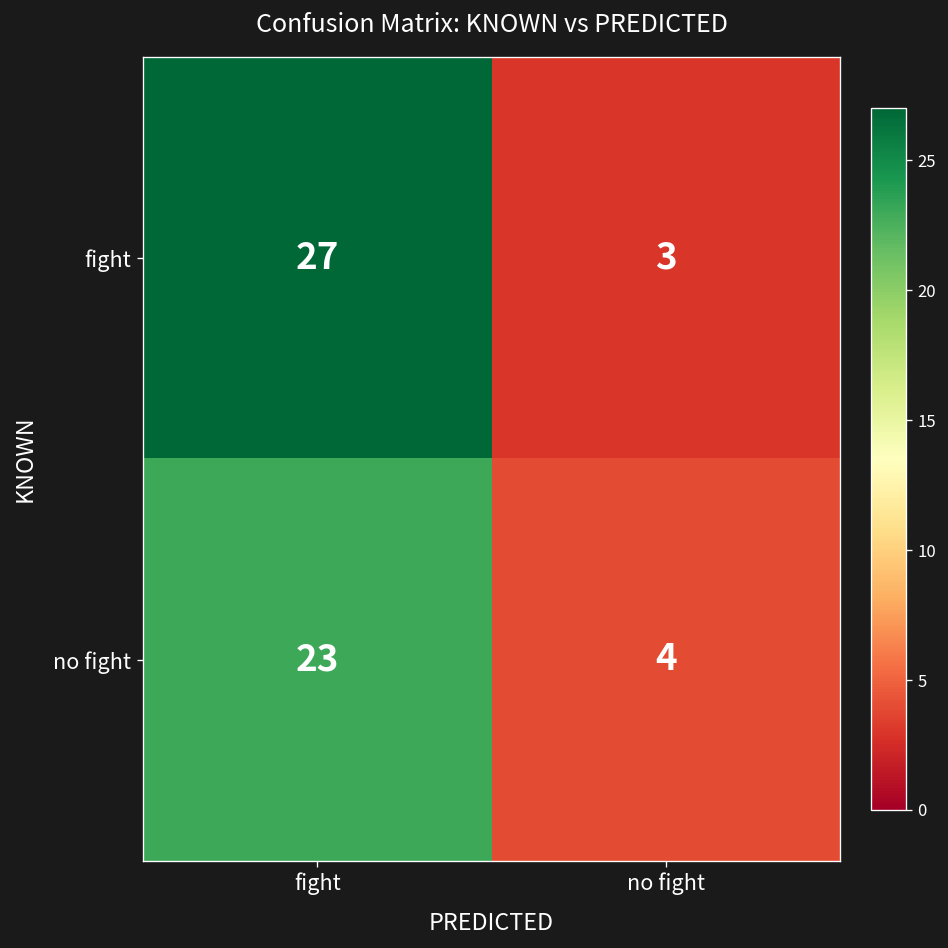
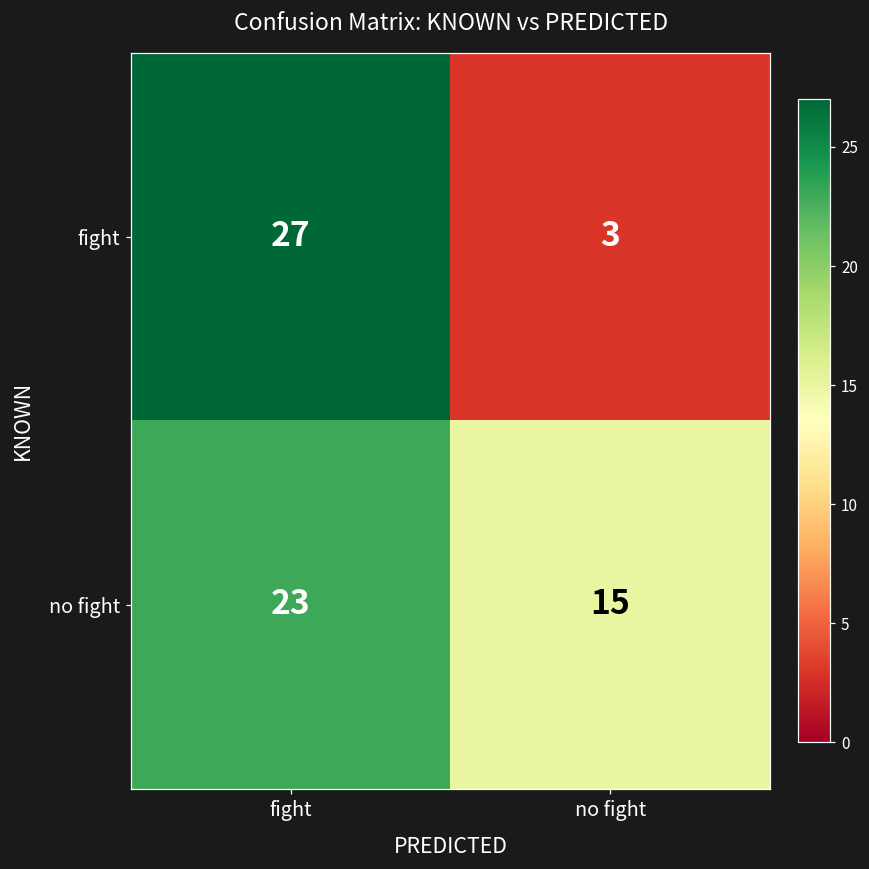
  {
    "fight": {
      "fight": 27,
      "no fight": 3
    },
    "no fight": {
      "fight": 23,
-     "no fight": 4
+     "no fight": 15
    }
  }
